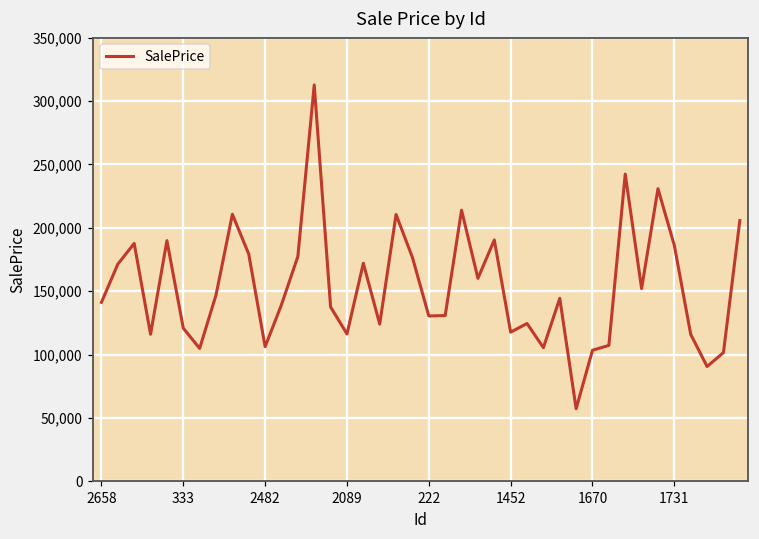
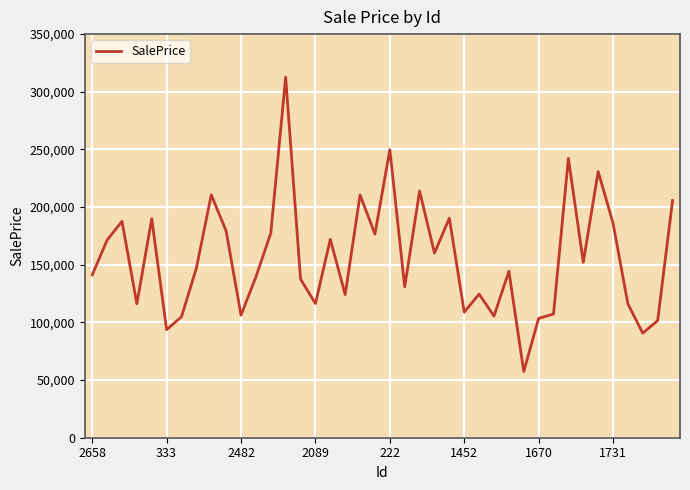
  {
    "2658": "141,000",
-   "333": "121,000",
+   "333": "94,000",
    "2482": "106,000",
    "2089": "116,000",
-   "222": "130,000",
-   "1452": "118,000",
+   "222": "250,000",
+   "1452": "109,000",
    "1670": "103,000",
    "1731": "186,000"
  }
